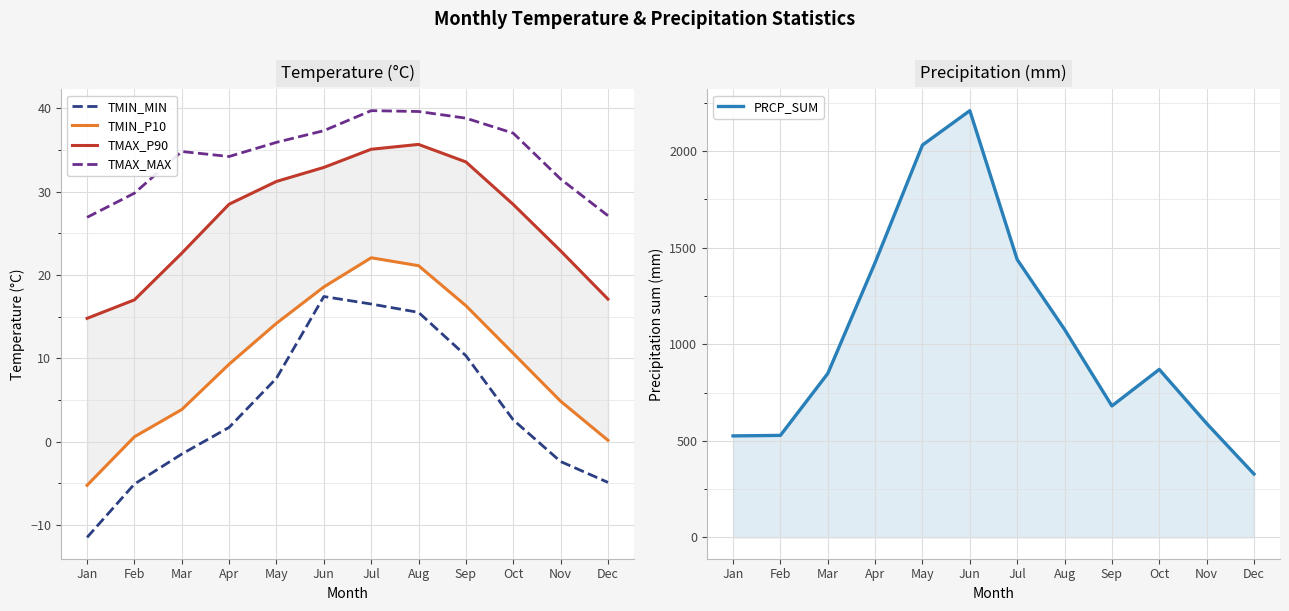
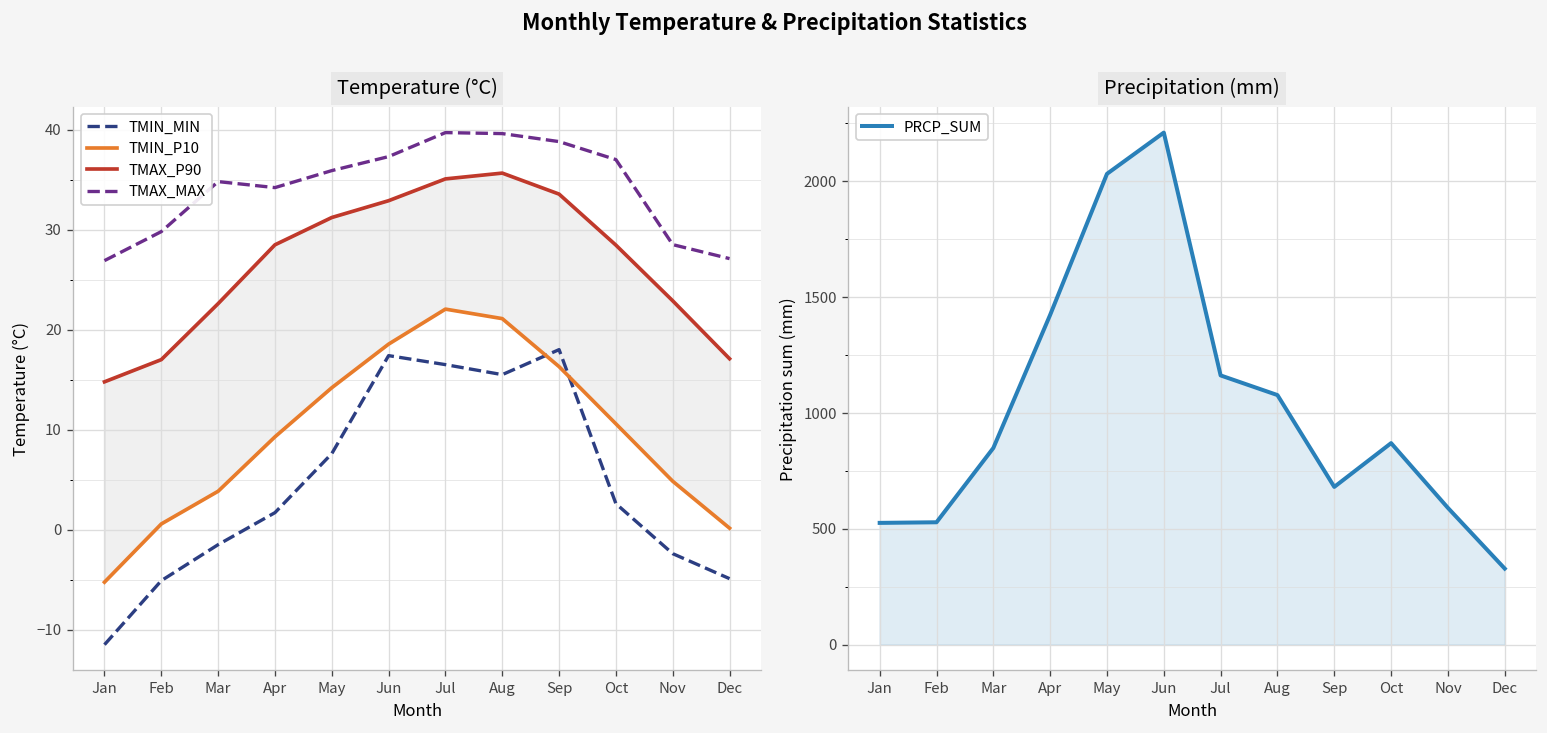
  {
    "Temperature (°C)": {
      "TMIN_MIN": {
        "Jan": -12,
        "Feb": -5,
        "Mar": -2,
        "Apr": 2,
        "May": 8,
        "Jun": 17,
        "Jul": 17,
        "Aug": 16,
-       "Sep": 10,
+       "Sep": 18,
        "Oct": 3,
        "Nov": -2,
        "Dec": -5
      },
      "TMIN_P10": {
        "Jan": -5,
        "Feb": 1,
        "Mar": 4,
        "Apr": 9,
        "May": 14,
        "Jun": 19,
        "Jul": 22,
        "Aug": 21,
        "Sep": 16,
        "Oct": 11,
        "Nov": 5,
        "Dec": 0
      },
      "TMAX_P90": {
        "Jan": 15,
        "Feb": 17,
        "Mar": 23,
        "Apr": 28,
        "May": 31,
        "Jun": 33,
        "Jul": 35,
        "Aug": 36,
        "Sep": 34,
        "Oct": 28,
        "Nov": 23,
        "Dec": 17
      },
      "TMAX_MAX": {
        "Jan": 27,
        "Feb": 30,
        "Mar": 35,
        "Apr": 34,
        "May": 36,
        "Jun": 37,
        "Jul": 40,
        "Aug": 40,
        "Sep": 39,
        "Oct": 37,
-       "Nov": 32,
+       "Nov": 29,
        "Dec": 27
      }
    },
    "Precipitation (mm)": {
      "Jan": 530,
      "Feb": 530,
      "Mar": 850,
      "Apr": 1420,
      "May": 2030,
      "Jun": 2210,
-     "Jul": 1440,
+     "Jul": 1160,
      "Aug": 1080,
      "Sep": 680,
      "Oct": 870,
      "Nov": 590,
      "Dec": 330
    }
  }
